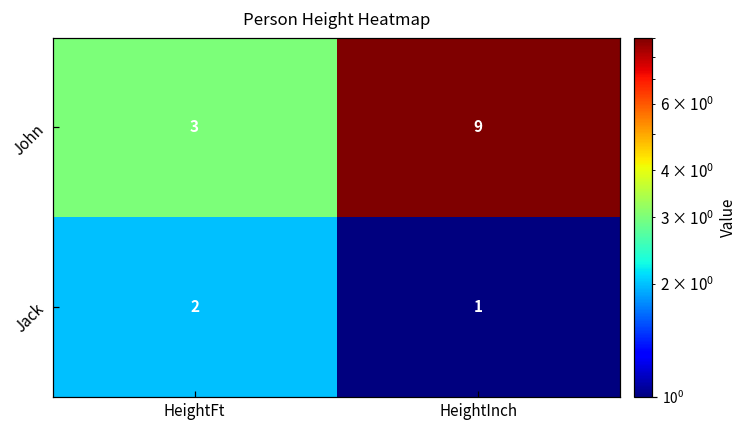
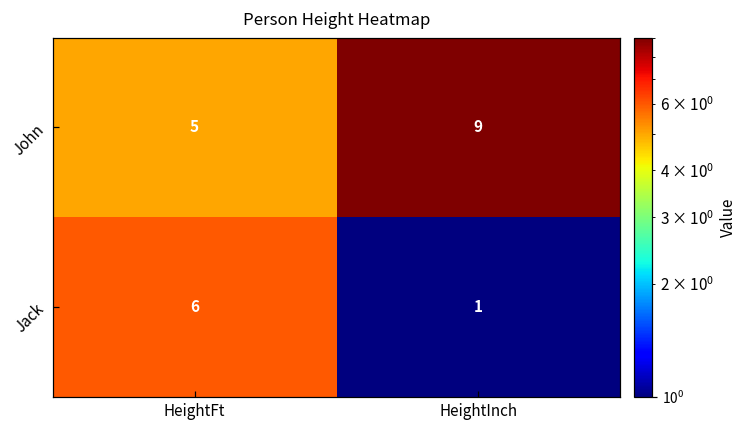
  {
    "John": {
-     "HeightFt": 3,
+     "HeightFt": 5,
      "HeightInch": 9
    },
    "Jack": {
-     "HeightFt": 2,
+     "HeightFt": 6,
      "HeightInch": 1
    }
  }
